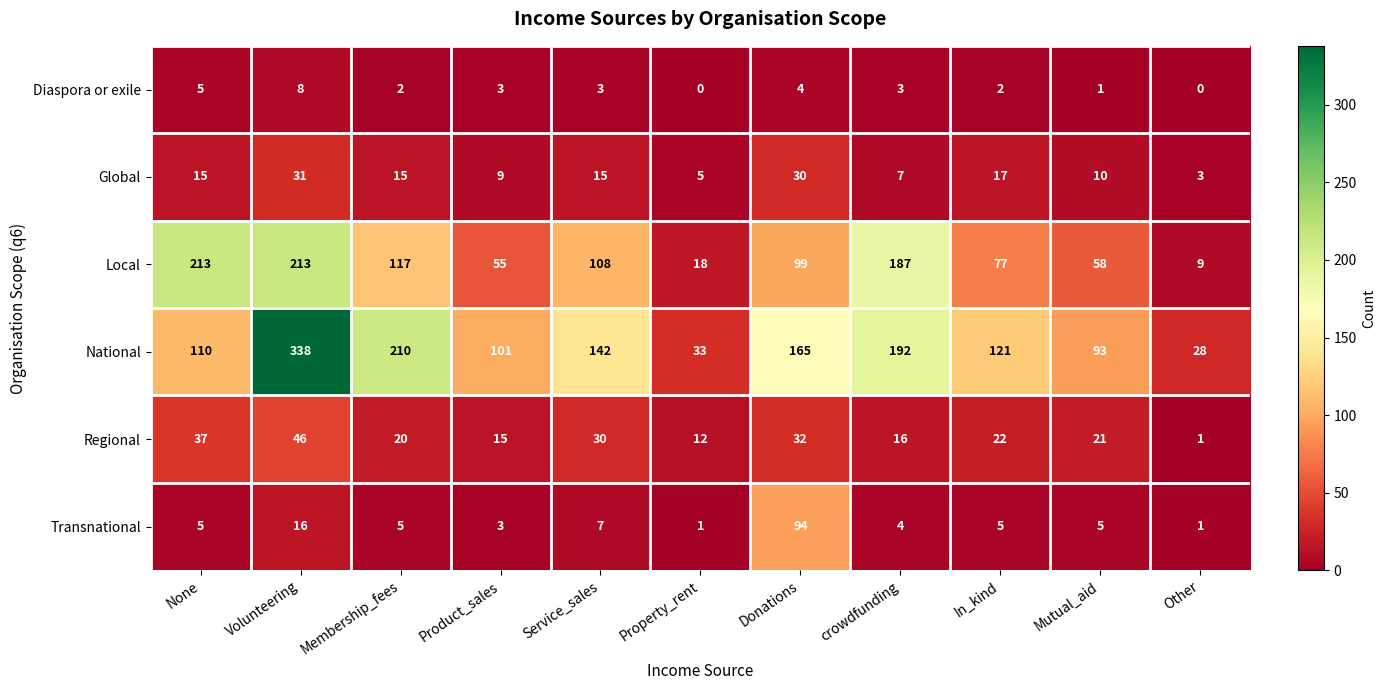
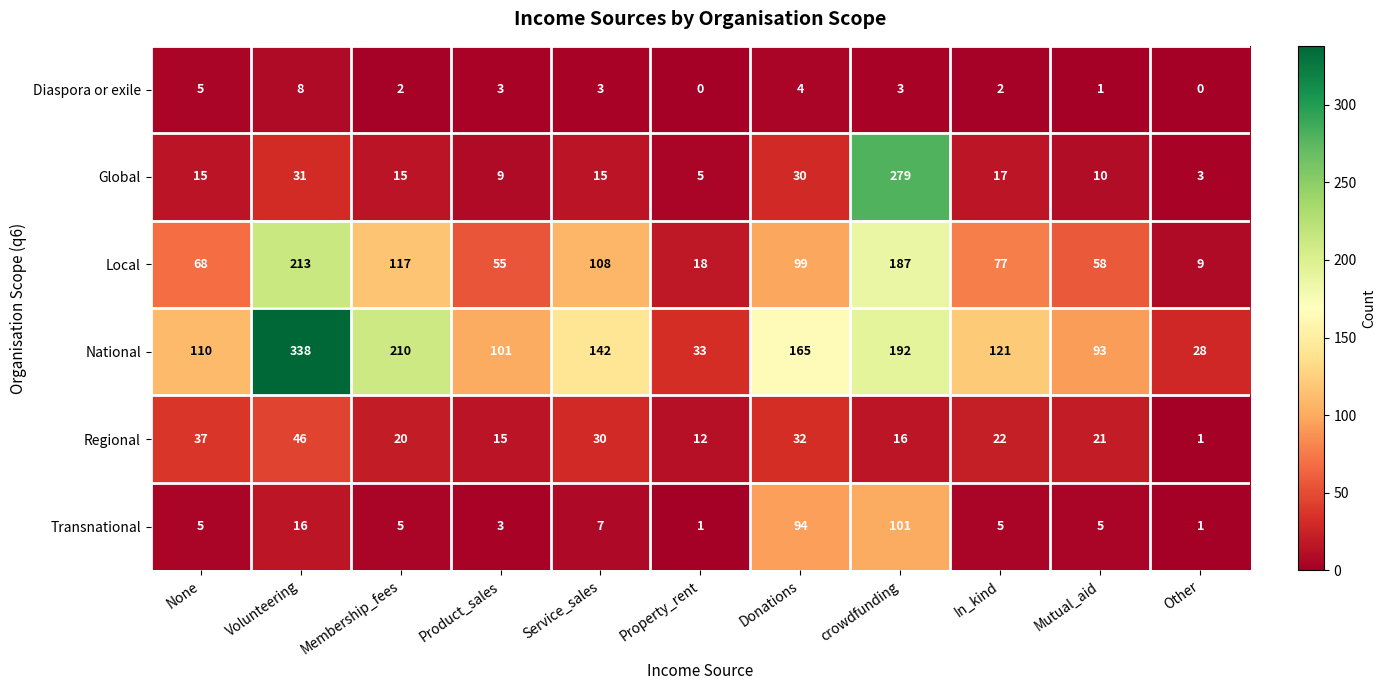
  {
    "Diaspora or exile": {
      "None": 5,
      "Volunteering": 8,
      "Membership_fees": 2,
      "Product_sales": 3,
      "Service_sales": 3,
      "Property_rent": 0,
      "Donations": 4,
      "crowdfunding": 3,
      "In_kind": 2,
      "Mutual_aid": 1,
      "Other": 0
    },
    "Global": {
      "None": 15,
      "Volunteering": 31,
      "Membership_fees": 15,
      "Product_sales": 9,
      "Service_sales": 15,
      "Property_rent": 5,
      "Donations": 30,
-     "crowdfunding": 7,
+     "crowdfunding": 279,
      "In_kind": 17,
      "Mutual_aid": 10,
      "Other": 3
    },
    "Local": {
-     "None": 213,
+     "None": 68,
      "Volunteering": 213,
      "Membership_fees": 117,
      "Product_sales": 55,
      "Service_sales": 108,
      "Property_rent": 18,
      "Donations": 99,
      "crowdfunding": 187,
      "In_kind": 77,
      "Mutual_aid": 58,
      "Other": 9
    },
    "National": {
      "None": 110,
      "Volunteering": 338,
      "Membership_fees": 210,
      "Product_sales": 101,
      "Service_sales": 142,
      "Property_rent": 33,
      "Donations": 165,
      "crowdfunding": 192,
      "In_kind": 121,
      "Mutual_aid": 93,
      "Other": 28
    },
    "Regional": {
      "None": 37,
      "Volunteering": 46,
      "Membership_fees": 20,
      "Product_sales": 15,
      "Service_sales": 30,
      "Property_rent": 12,
      "Donations": 32,
      "crowdfunding": 16,
      "In_kind": 22,
      "Mutual_aid": 21,
      "Other": 1
    },
    "Transnational": {
      "None": 5,
      "Volunteering": 16,
      "Membership_fees": 5,
      "Product_sales": 3,
      "Service_sales": 7,
      "Property_rent": 1,
      "Donations": 94,
-     "crowdfunding": 4,
+     "crowdfunding": 101,
      "In_kind": 5,
      "Mutual_aid": 5,
      "Other": 1
    }
  }
